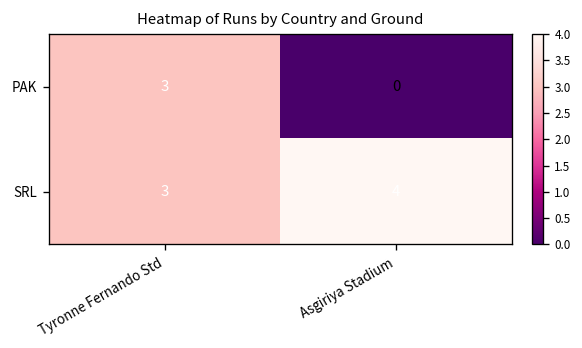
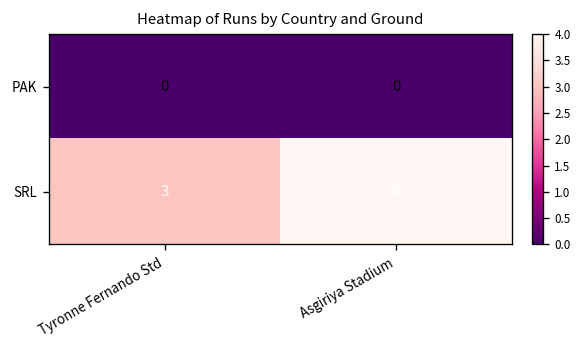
  {
    "PAK": {
-     "Tyronne Fernando Std": 3,
+     "Tyronne Fernando Std": 0,
      "Asgiriya Stadium": 0
    },
    "SRL": {
      "Tyronne Fernando Std": 3
    }
  }
